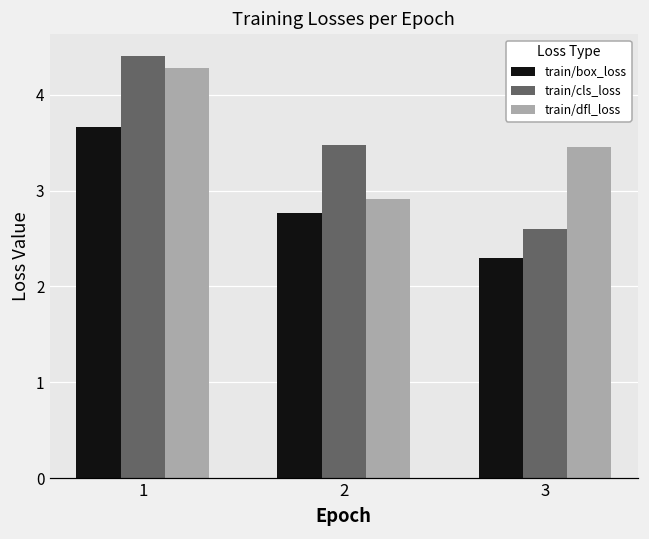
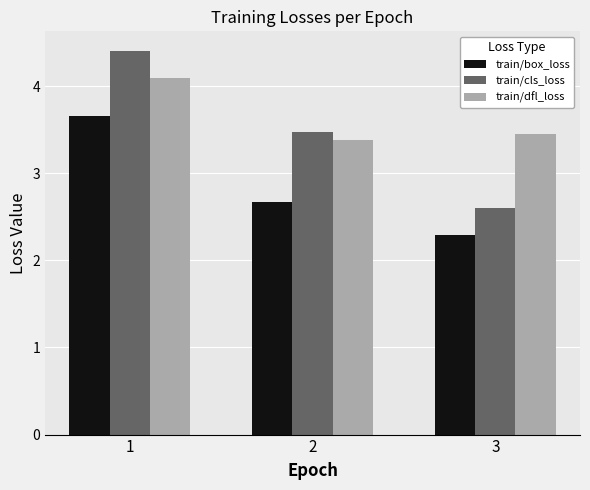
  {
    "train/box_loss": {
      "1": 3.7,
-     "2": 2.8,
+     "2": 2.7,
      "3": 2.3
    },
    "train/cls_loss": {
      "1": 4.4,
      "2": 3.5,
      "3": 2.6
    },
    "train/dfl_loss": {
-     "1": 4.3,
-     "2": 2.9,
+     "1": 4.1,
+     "2": 3.4,
      "3": 3.5
    }
  }
